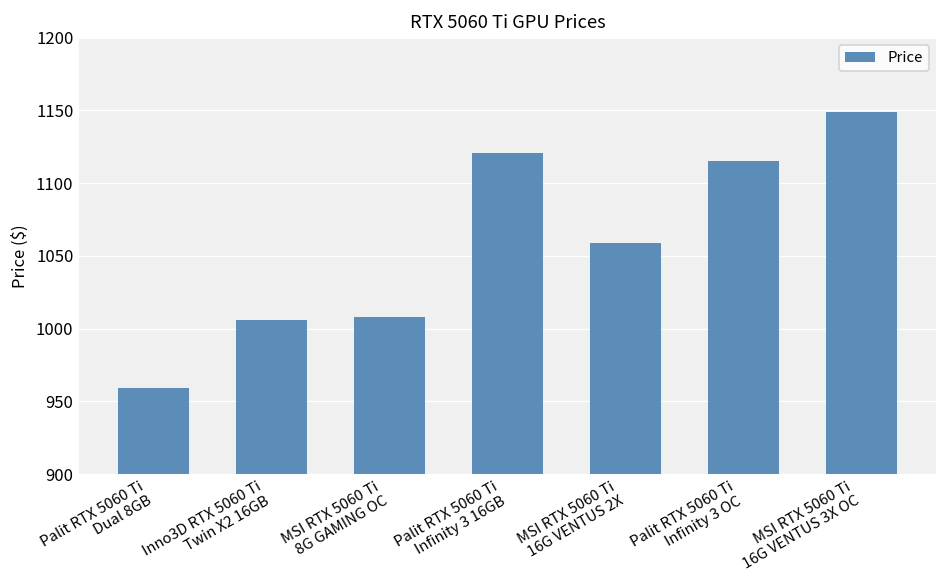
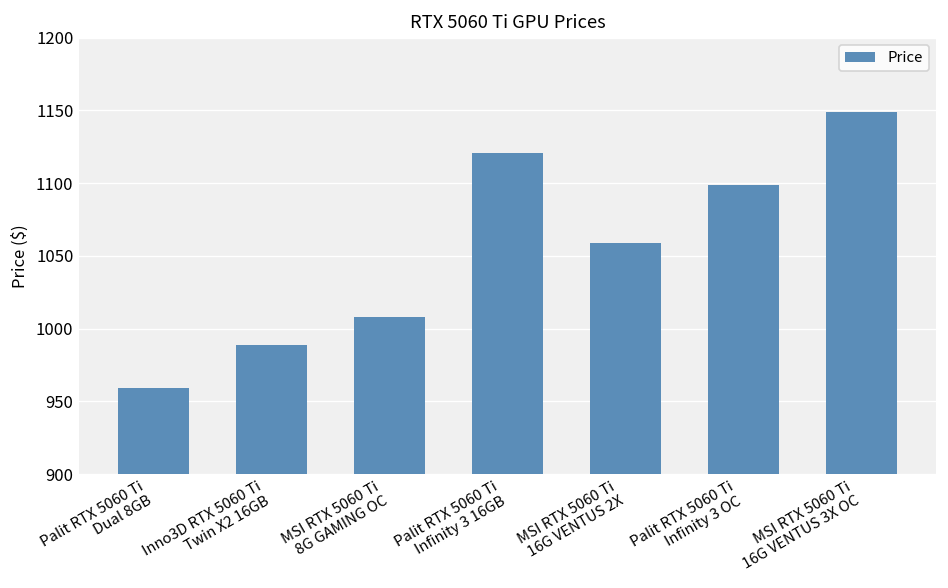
  {
    "Palit RTX 5060 Ti Dual 8GB": 959,
-   "Inno3D RTX 5060 Ti Twin X2 16GB": 1006,
+   "Inno3D RTX 5060 Ti Twin X2 16GB": 989,
    "MSI RTX 5060 Ti 8G GAMING OC": 1008,
    "Palit RTX 5060 Ti Infinity 3 16GB": 1121,
    "MSI RTX 5060 Ti 16G VENTUS 2X": 1059,
-   "Palit RTX 5060 Ti Infinity 3 OC": 1115,
+   "Palit RTX 5060 Ti Infinity 3 OC": 1099,
    "MSI RTX 5060 Ti 16G VENTUS 3X OC": 1149
  }
